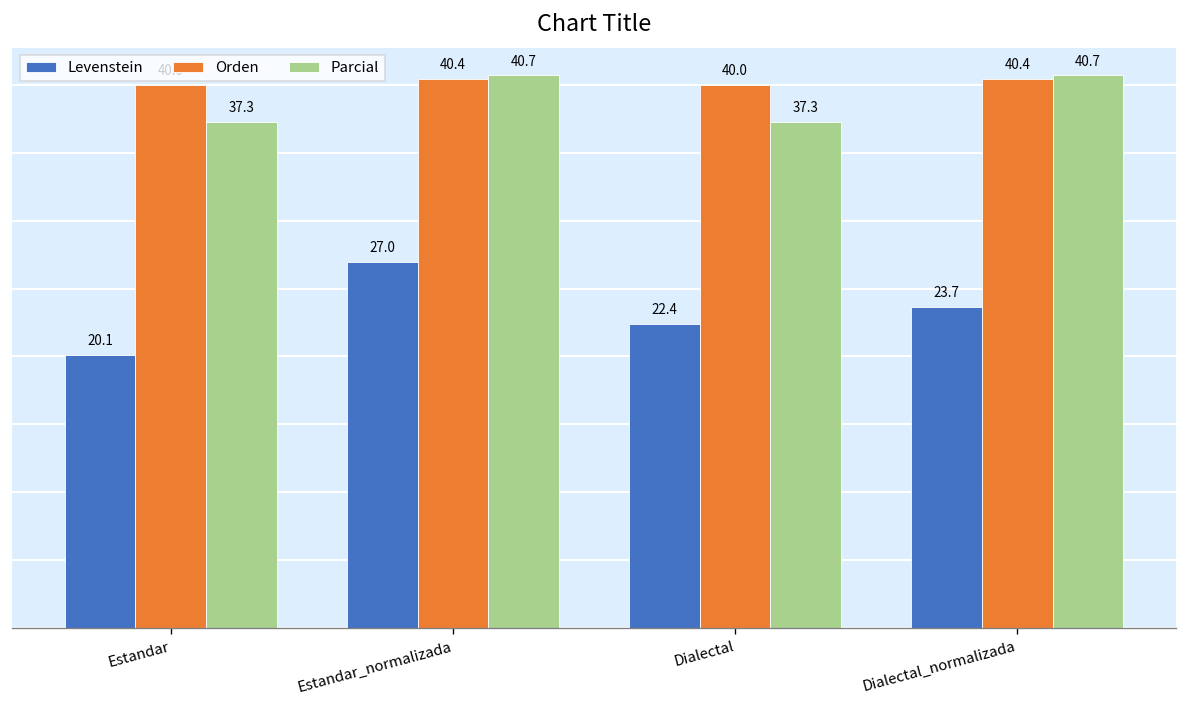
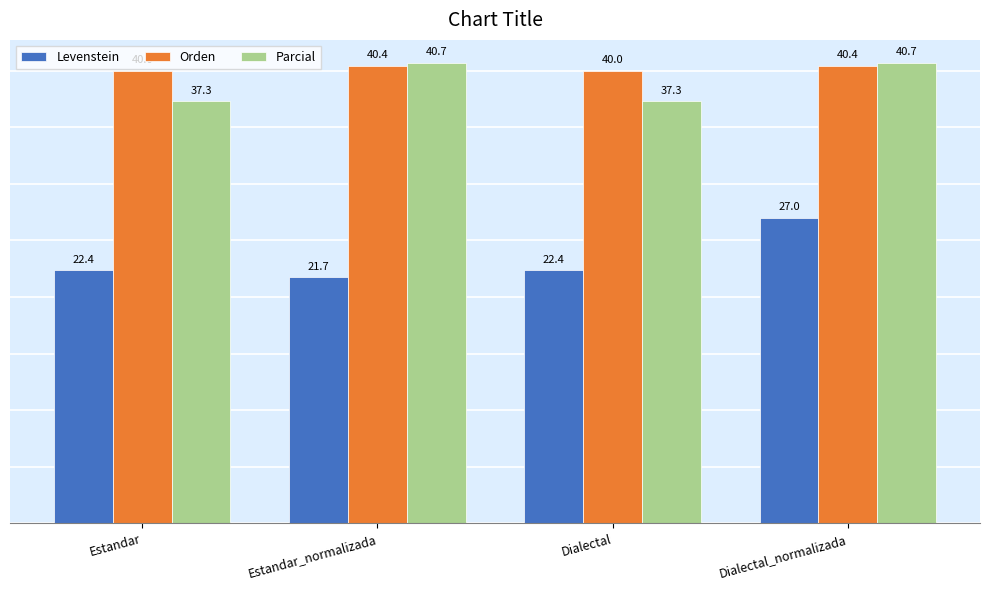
  {
    "Levenstein": {
-     "Estandar": 20.1,
-     "Estandar_normalizada": 27.0,
+     "Estandar": 22.4,
+     "Estandar_normalizada": 21.7,
      "Dialectal": 22.4,
-     "Dialectal_normalizada": 23.7
+     "Dialectal_normalizada": 27.0
    },
    "Orden": {
      "Estandar_normalizada": 40.4,
      "Dialectal": 40.0,
      "Dialectal_normalizada": 40.4
    },
    "Parcial": {
      "Estandar": 37.3,
      "Estandar_normalizada": 40.7,
      "Dialectal": 37.3,
      "Dialectal_normalizada": 40.7
    }
  }
